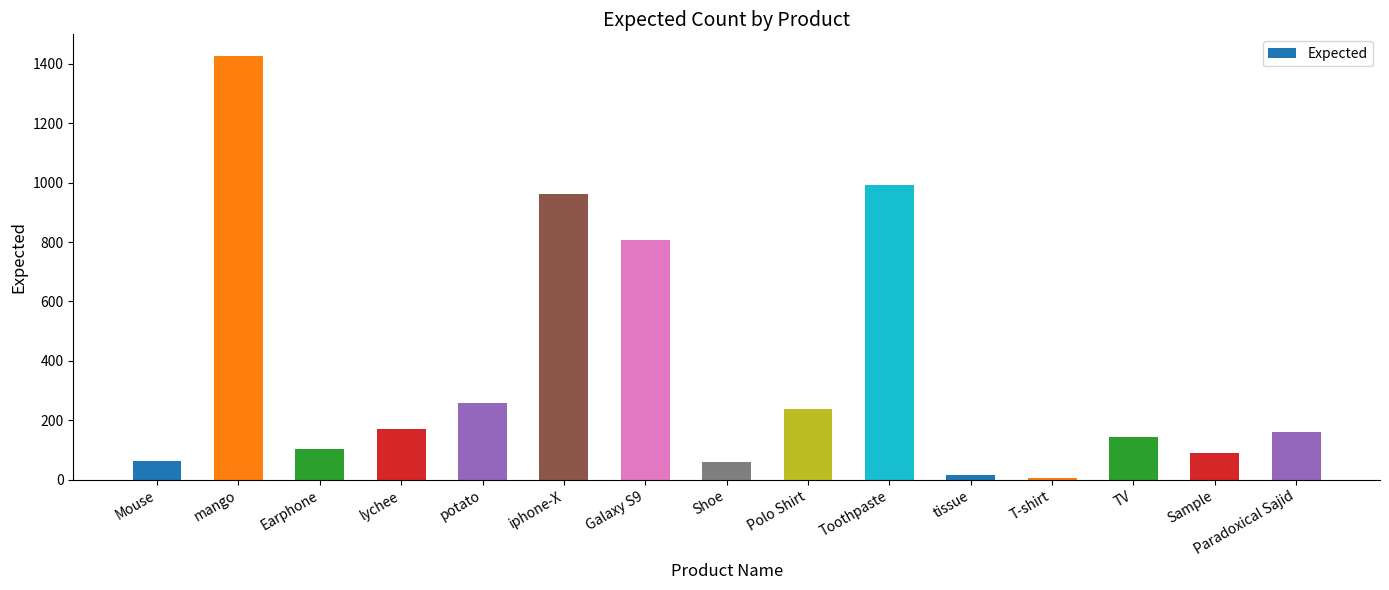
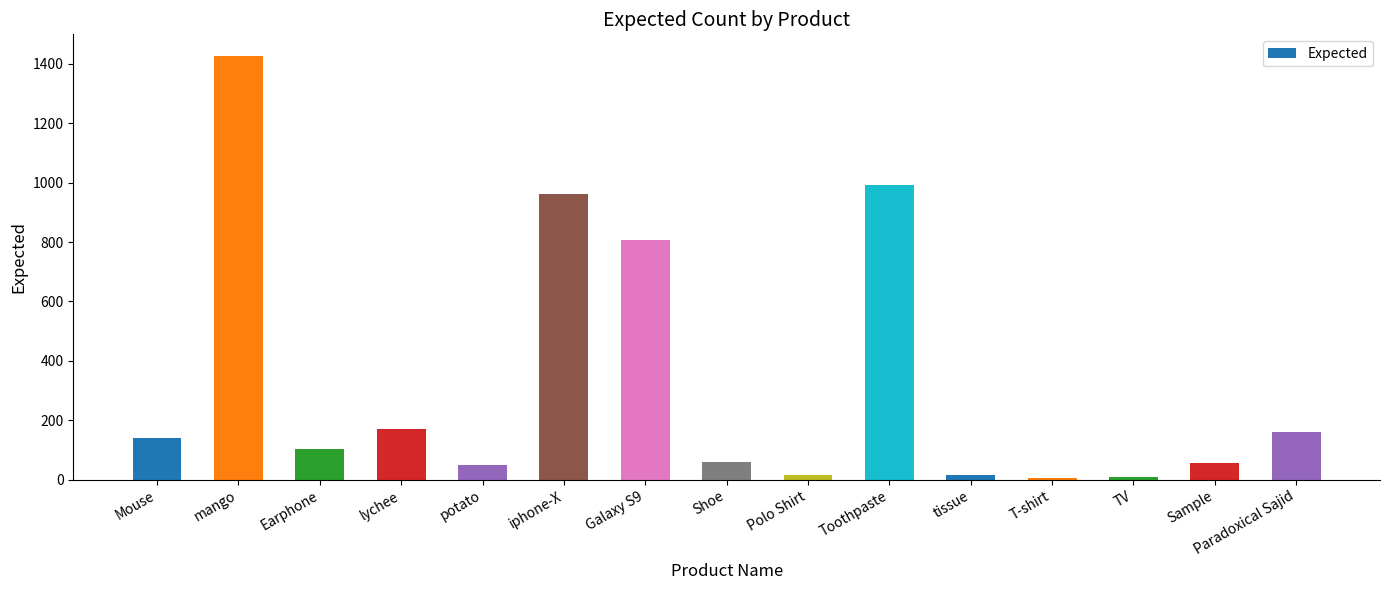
  {
-   "Mouse": 60,
+   "Mouse": 140,
    "mango": 1430,
    "Earphone": 100,
    "lychee": 170,
-   "potato": 260,
+   "potato": 50,
    "iphone-X": 960,
    "Galaxy S9": 810,
    "Shoe": 60,
-   "Polo Shirt": 240,
+   "Polo Shirt": 10,
    "Toothpaste": 990,
    "tissue": 20,
-   "TV": 140,
-   "Sample": 90,
+   "TV": 10,
+   "Sample": 60,
    "Paradoxical Sajid": 160
  }
